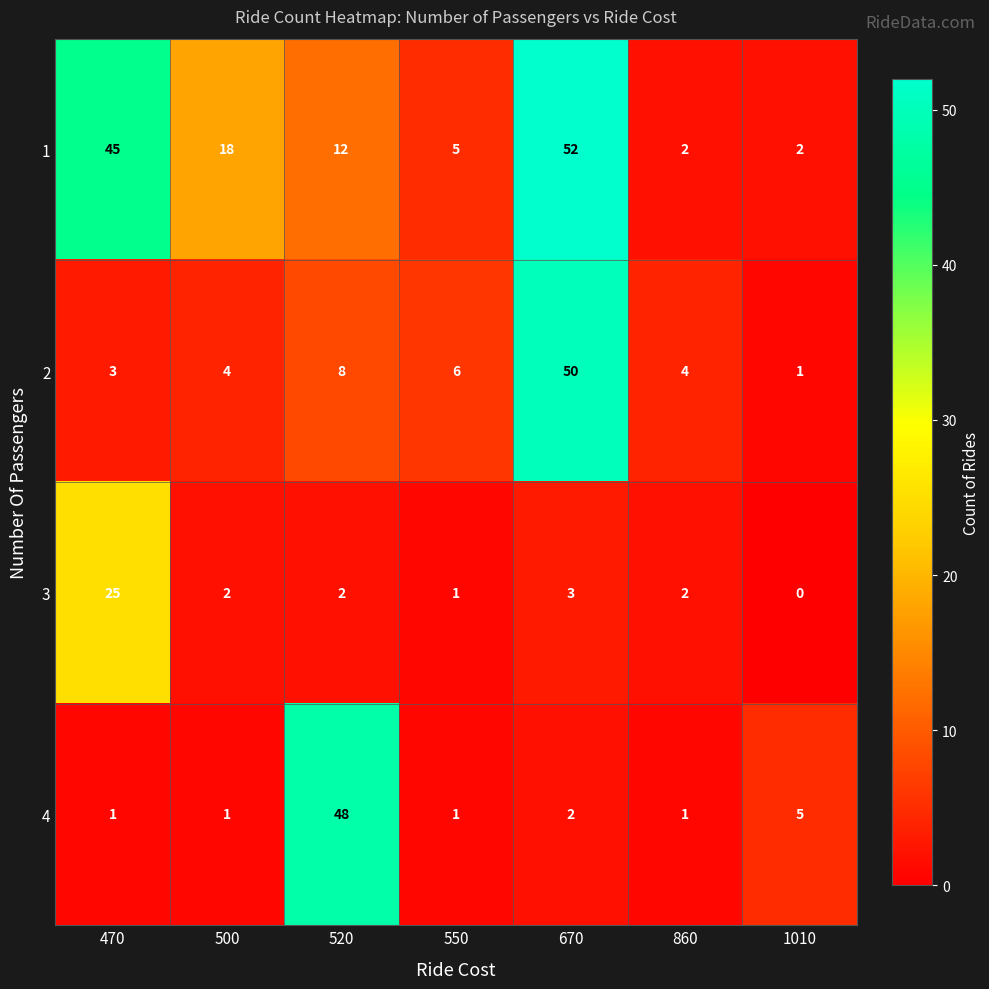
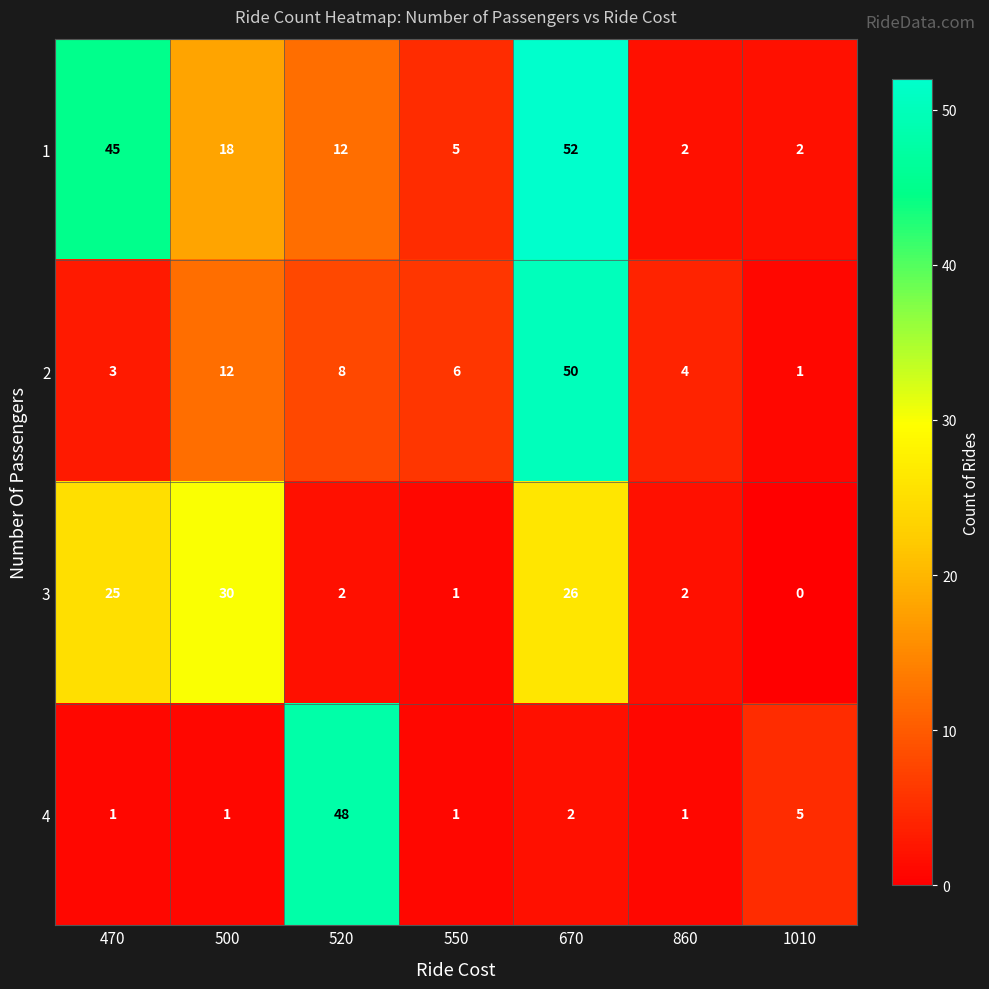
  {
    "1": {
      "470": 45,
      "500": 18,
      "520": 12,
      "550": 5,
      "670": 52,
      "860": 2,
      "1010": 2
    },
    "2": {
      "470": 3,
-     "500": 4,
+     "500": 12,
      "520": 8,
      "550": 6,
      "670": 50,
      "860": 4,
      "1010": 1
    },
    "3": {
      "470": 25,
-     "500": 2,
+     "500": 30,
      "520": 2,
      "550": 1,
-     "670": 3,
+     "670": 26,
      "860": 2,
      "1010": 0
    },
    "4": {
      "470": 1,
      "500": 1,
      "520": 48,
      "550": 1,
      "670": 2,
      "860": 1,
      "1010": 5
    }
  }
